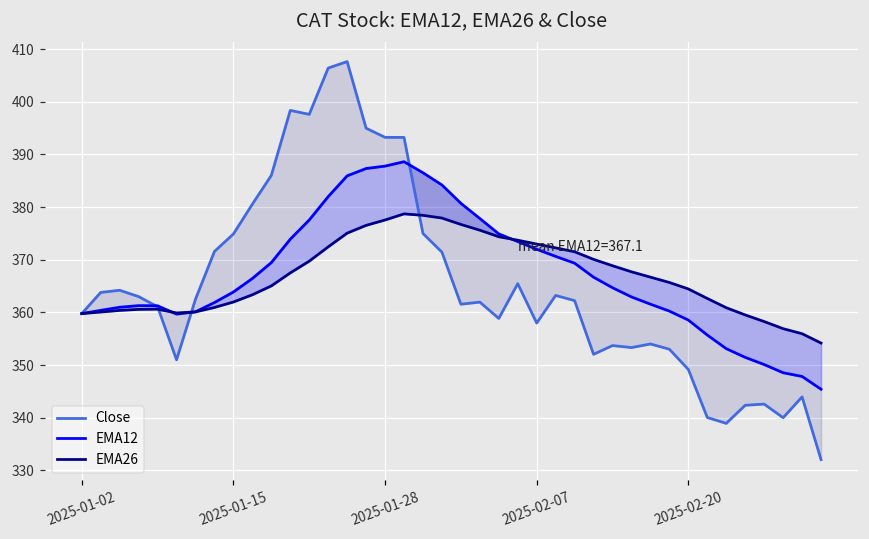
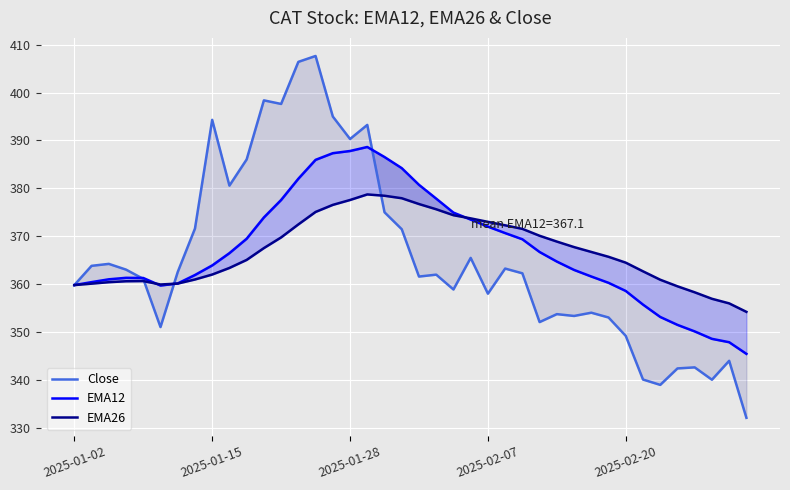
  {
    "Close": {
-     "2025-01-15": 375,
-     "2025-01-28": 393,
+     "2025-01-15": 394,
+     "2025-01-28": 390,
      "2025-02-07": 358,
      "2025-02-20": 349
    }
  }
